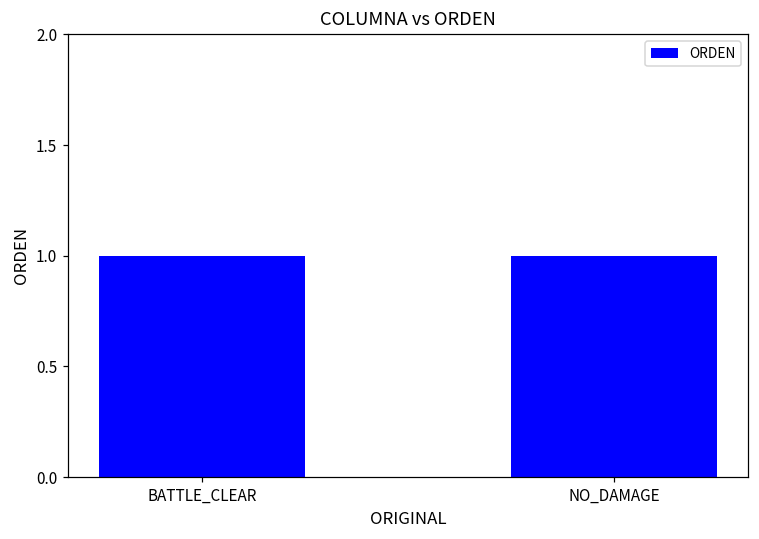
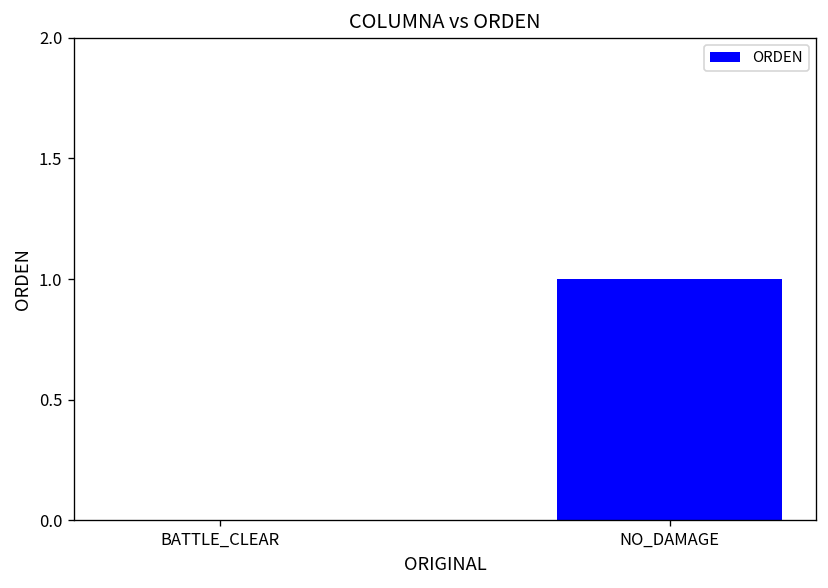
  {
-   "BATTLE_CLEAR": 1,
+   "BATTLE_CLEAR": 0,
    "NO_DAMAGE": 1
  }
